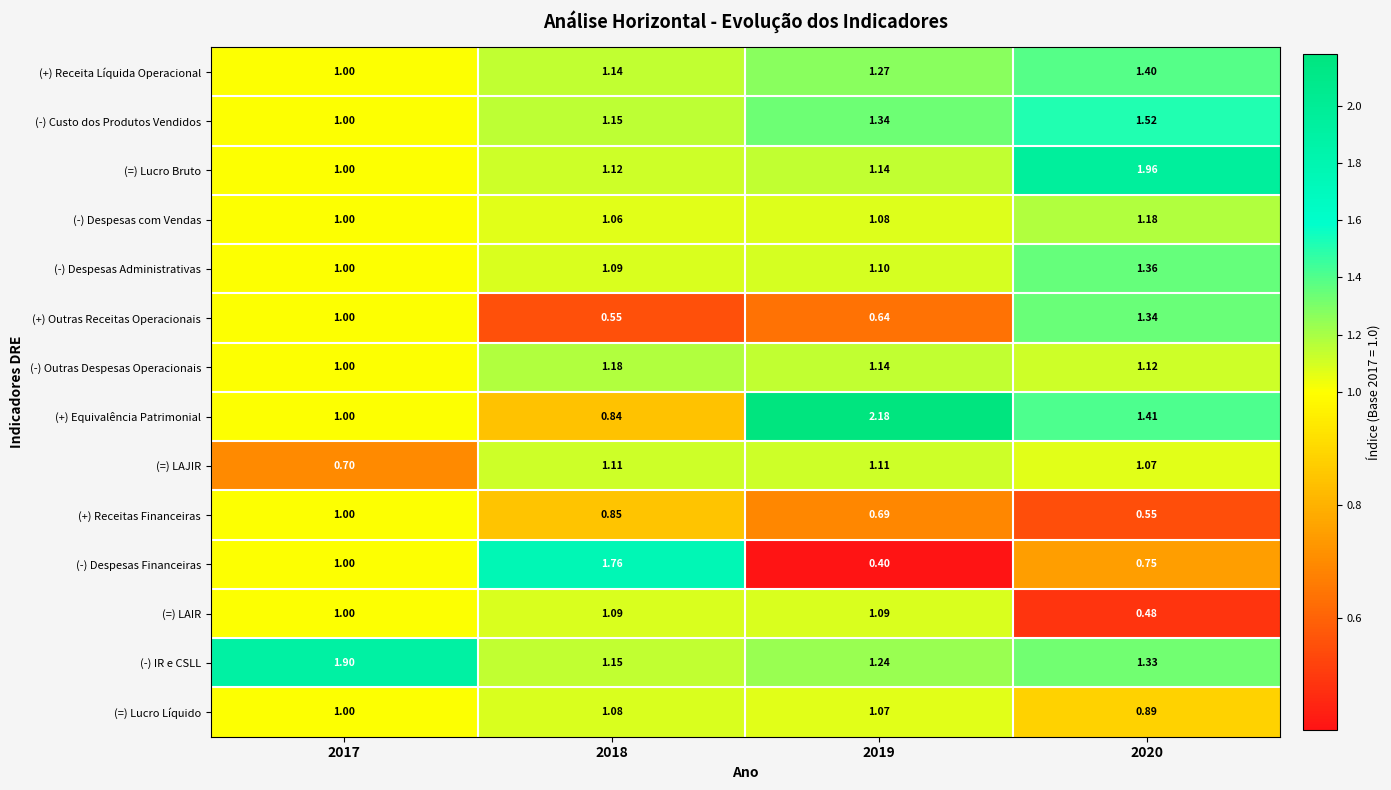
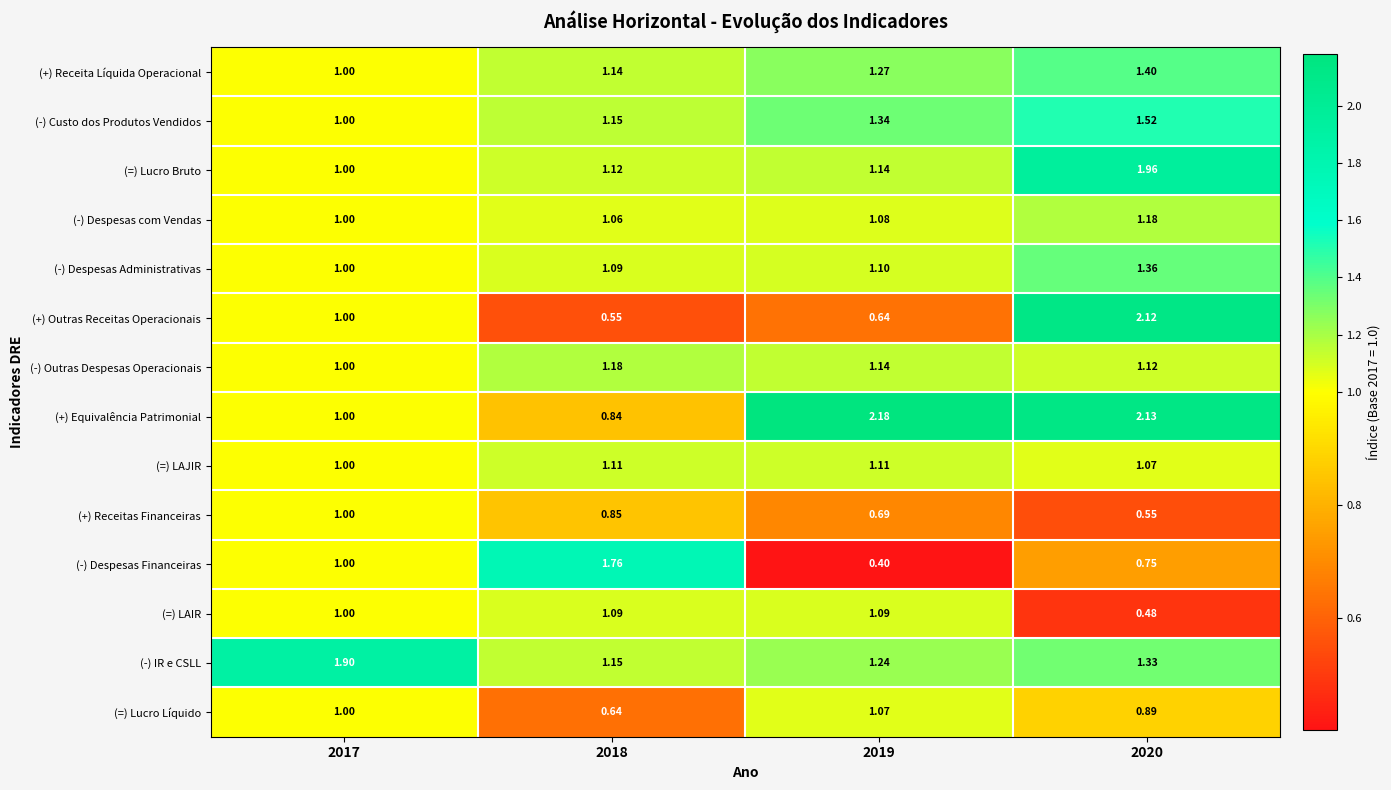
  {
    "(+) Receita Líquida Operacional": {
      "2017": 1.00,
      "2018": 1.14,
      "2019": 1.27,
      "2020": 1.40
    },
    "(-) Custo dos Produtos Vendidos": {
      "2017": 1.00,
      "2018": 1.15,
      "2019": 1.34,
      "2020": 1.52
    },
    "(=) Lucro Bruto": {
      "2017": 1.00,
      "2018": 1.12,
      "2019": 1.14,
      "2020": 1.96
    },
    "(-) Despesas com Vendas": {
      "2017": 1.00,
      "2018": 1.06,
      "2019": 1.08,
      "2020": 1.18
    },
    "(-) Despesas Administrativas": {
      "2017": 1.00,
      "2018": 1.09,
      "2019": 1.10,
      "2020": 1.36
    },
    "(+) Outras Receitas Operacionais": {
      "2017": 1.00,
      "2018": 0.55,
      "2019": 0.64,
-     "2020": 1.34
+     "2020": 2.12
    },
    "(-) Outras Despesas Operacionais": {
      "2017": 1.00,
      "2018": 1.18,
      "2019": 1.14,
      "2020": 1.12
    },
    "(+) Equivalência Patrimonial": {
      "2017": 1.00,
      "2018": 0.84,
      "2019": 2.18,
-     "2020": 1.41
+     "2020": 2.13
    },
    "(=) LAJIR": {
-     "2017": 0.70,
+     "2017": 1.00,
      "2018": 1.11,
      "2019": 1.11,
      "2020": 1.07
    },
    "(+) Receitas Financeiras": {
      "2017": 1.00,
      "2018": 0.85,
      "2019": 0.69,
      "2020": 0.55
    },
    "(-) Despesas Financeiras": {
      "2017": 1.00,
      "2018": 1.76,
      "2019": 0.40,
      "2020": 0.75
    },
    "(=) LAIR": {
      "2017": 1.00,
      "2018": 1.09,
      "2019": 1.09,
      "2020": 0.48
    },
    "(-) IR e CSLL": {
      "2017": 1.90,
      "2018": 1.15,
      "2019": 1.24,
      "2020": 1.33
    },
    "(=) Lucro Líquido": {
      "2017": 1.00,
-     "2018": 1.08,
+     "2018": 0.64,
      "2019": 1.07,
      "2020": 0.89
    }
  }
